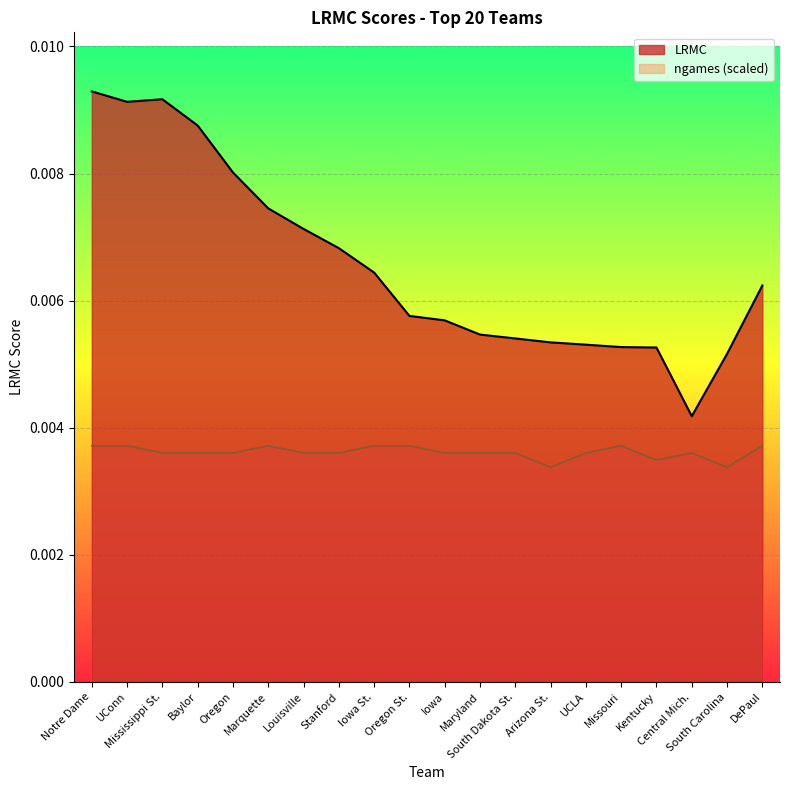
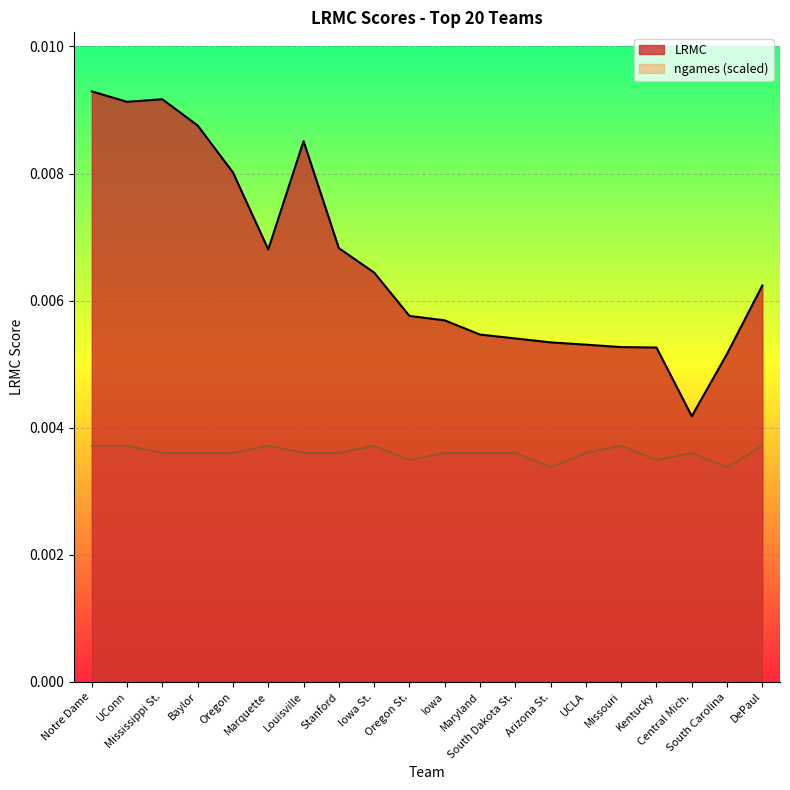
  {
    "LRMC": {
      "Notre Dame": 0.0093,
      "UConn": 0.0091,
      "Mississippi St.": 0.0092,
      "Baylor": 0.0088,
      "Oregon": 0.0080,
-     "Marquette": 0.0075,
-     "Louisville": 0.0071,
+     "Marquette": 0.0068,
+     "Louisville": 0.0085,
      "Stanford": 0.0068,
      "Iowa St.": 0.0064,
      "Oregon St.": 0.0058,
      "Iowa": 0.0057,
      "Maryland": 0.0055,
      "South Dakota St.": 0.0054,
      "Arizona St.": 0.0053,
      "UCLA": 0.0053,
      "Missouri": 0.0053,
      "Kentucky": 0.0053,
      "Central Mich.": 0.0042,
      "South Carolina": 0.0052,
      "DePaul": 0.0062
    },
    "ngames (scaled)": {
      "Notre Dame": 0.0037,
      "UConn": 0.0037,
      "Mississippi St.": 0.0036,
      "Baylor": 0.0036,
      "Oregon": 0.0036,
      "Marquette": 0.0037,
      "Louisville": 0.0036,
      "Stanford": 0.0036,
      "Iowa St.": 0.0037,
-     "Oregon St.": 0.0037,
+     "Oregon St.": 0.0035,
      "Iowa": 0.0036,
      "Maryland": 0.0036,
      "South Dakota St.": 0.0036,
      "Arizona St.": 0.0034,
      "UCLA": 0.0036,
      "Missouri": 0.0037,
      "Kentucky": 0.0035,
      "Central Mich.": 0.0036,
      "South Carolina": 0.0034,
      "DePaul": 0.0037
    }
  }
